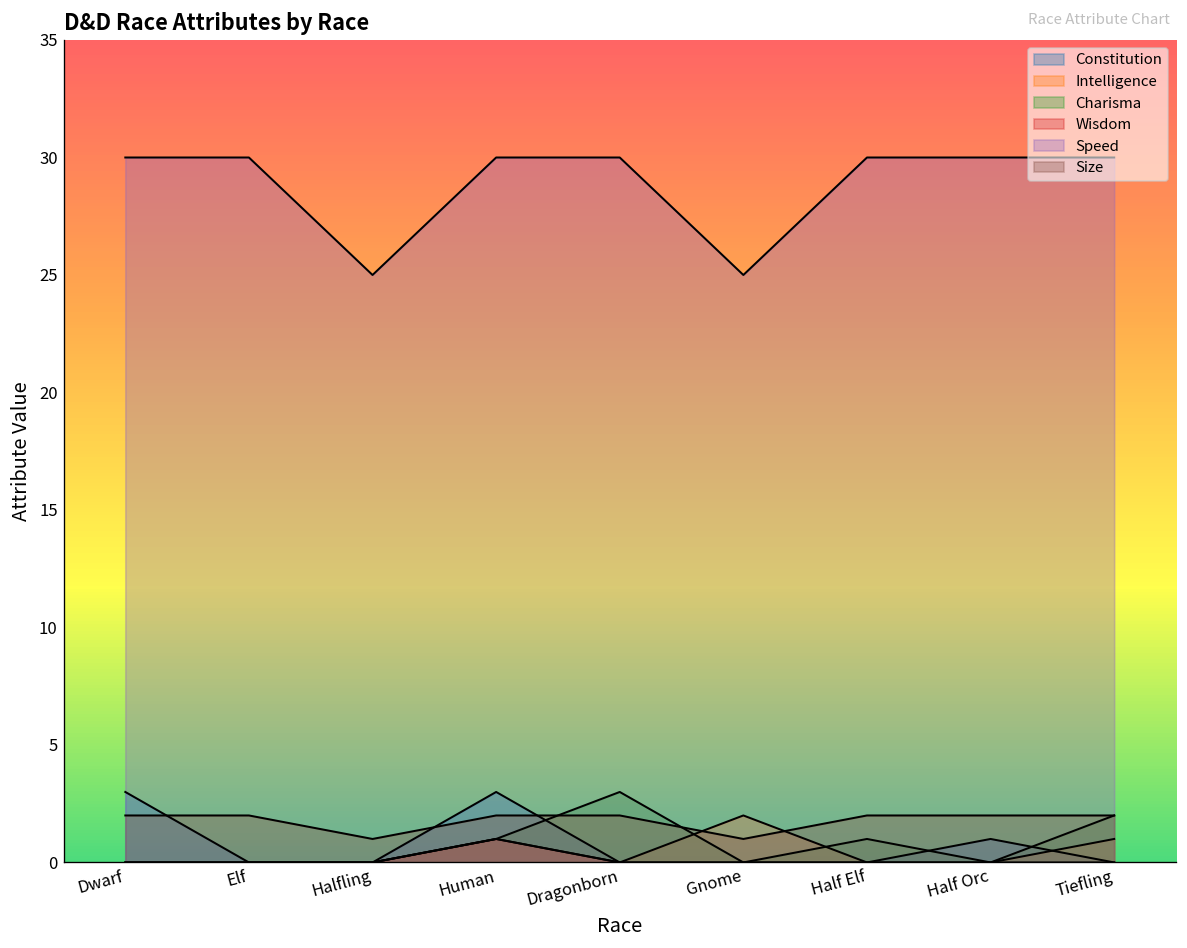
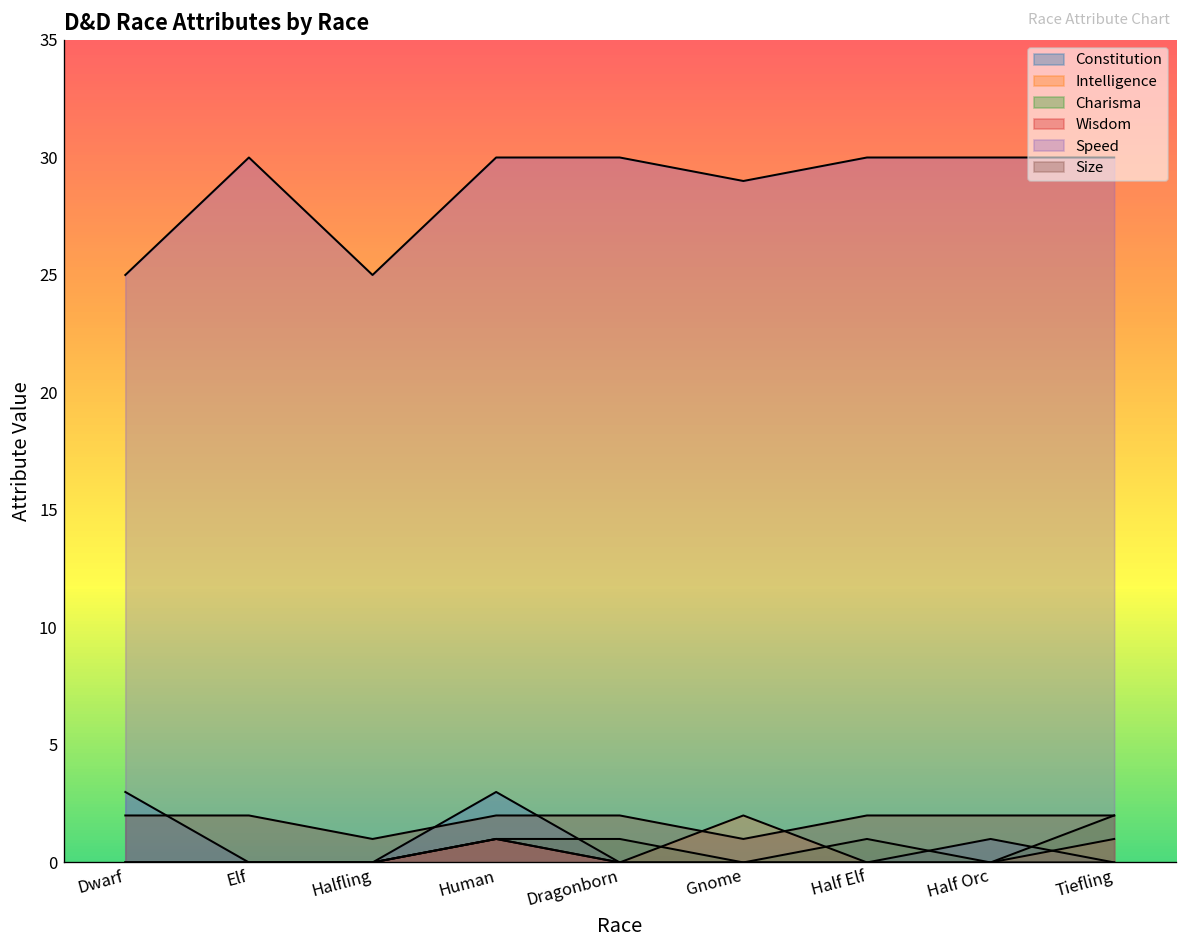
  {
    "Constitution": {
      "Dwarf": 3,
      "Human": 3,
      "Half Orc": 1
    },
    "Charisma": {
-     "Dragonborn": 3,
+     "Dragonborn": 1,
      "Half Elf": 1
    },
    "Speed": {
-     "Dwarf": 30,
+     "Dwarf": 25,
      "Elf": 30,
      "Halfling": 25,
      "Human": 30,
      "Dragonborn": 30,
-     "Gnome": 25,
+     "Gnome": 29,
      "Half Elf": 30,
      "Half Orc": 30
    }
  }
